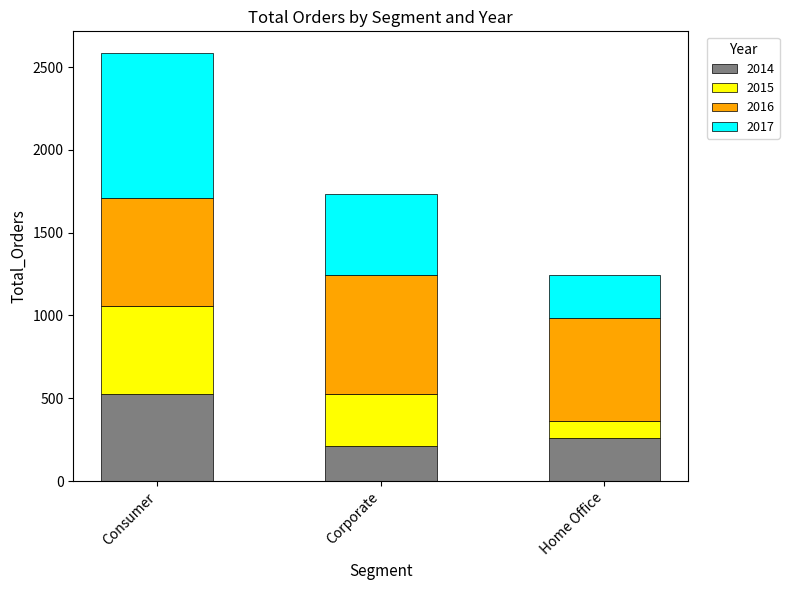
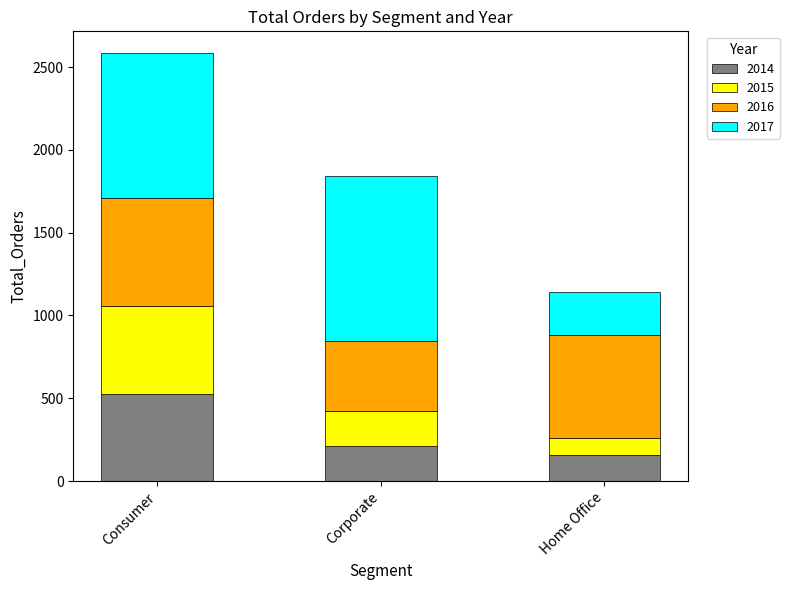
  {
    "2014": {
      "Consumer": 520,
      "Corporate": 210,
-     "Home Office": 260
+     "Home Office": 160
    },
    "2015": {
      "Consumer": 540,
-     "Corporate": 310,
+     "Corporate": 210,
      "Home Office": 110
    },
    "2016": {
      "Consumer": 650,
-     "Corporate": 720,
+     "Corporate": 420,
      "Home Office": 620
    },
    "2017": {
      "Consumer": 880,
-     "Corporate": 490,
+     "Corporate": 1000,
      "Home Office": 260
    }
  }
